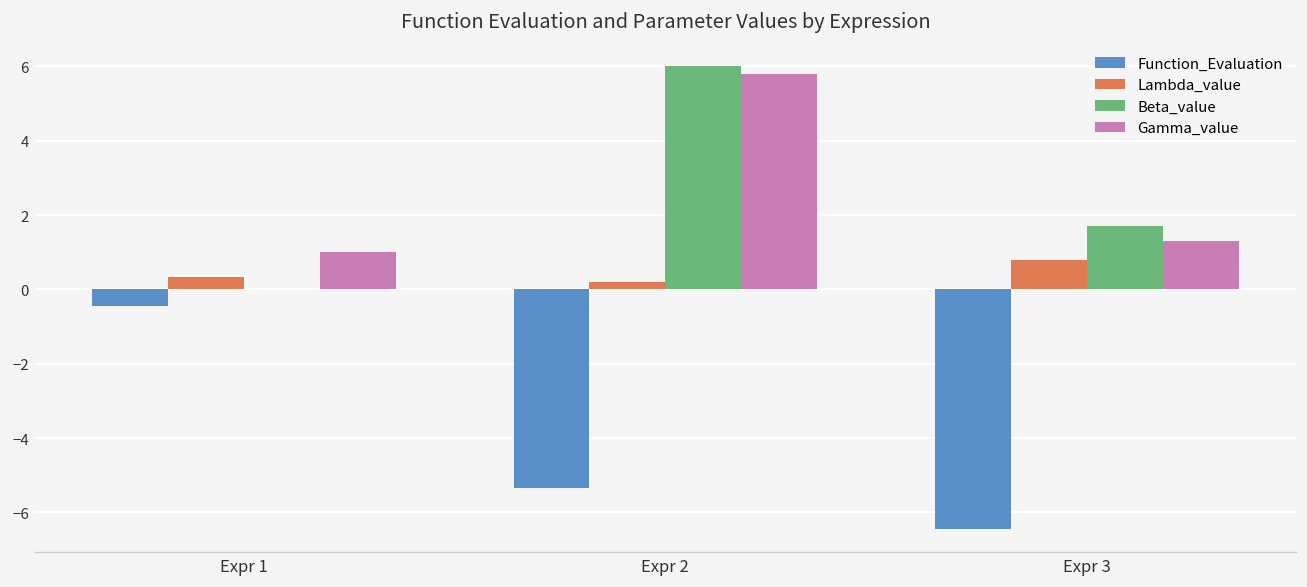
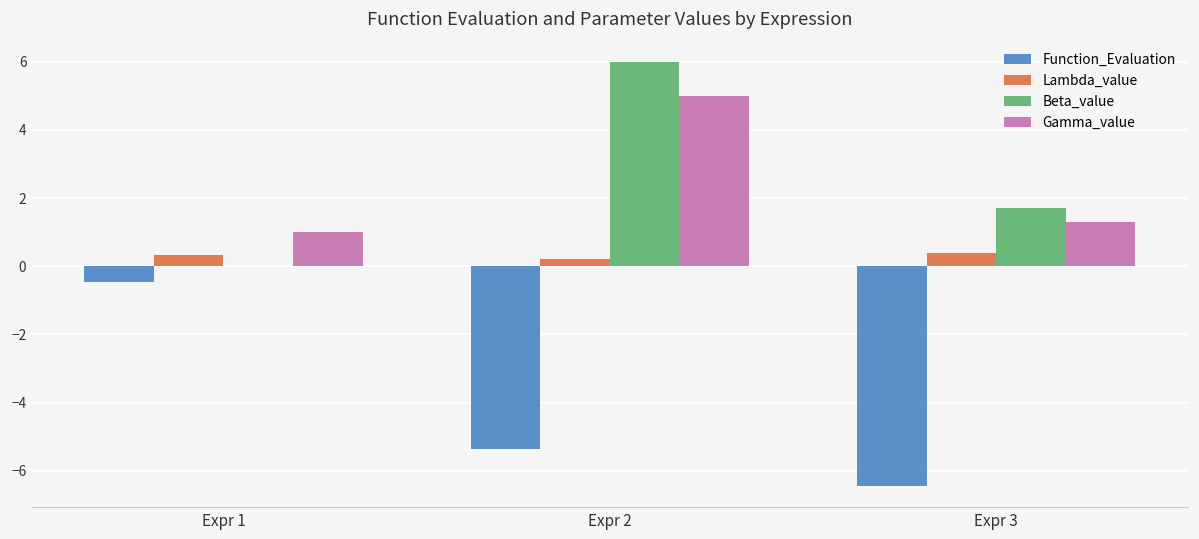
  {
    "Function_Evaluation": {
      "Expr 1": -0.4,
      "Expr 2": -5.4,
      "Expr 3": -6.5
    },
    "Lambda_value": {
      "Expr 1": 0.3,
      "Expr 2": 0.2,
-     "Expr 3": 0.8
+     "Expr 3": 0.4
    },
    "Beta_value": {
      "Expr 1": 0.0,
      "Expr 2": 6.0,
      "Expr 3": 1.7
    },
    "Gamma_value": {
      "Expr 1": 1.0,
-     "Expr 2": 5.8,
+     "Expr 2": 5.0,
      "Expr 3": 1.3
    }
  }
